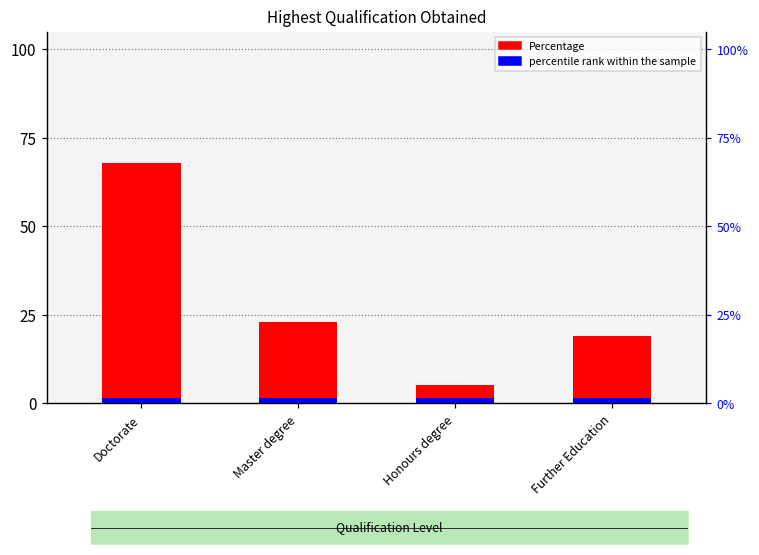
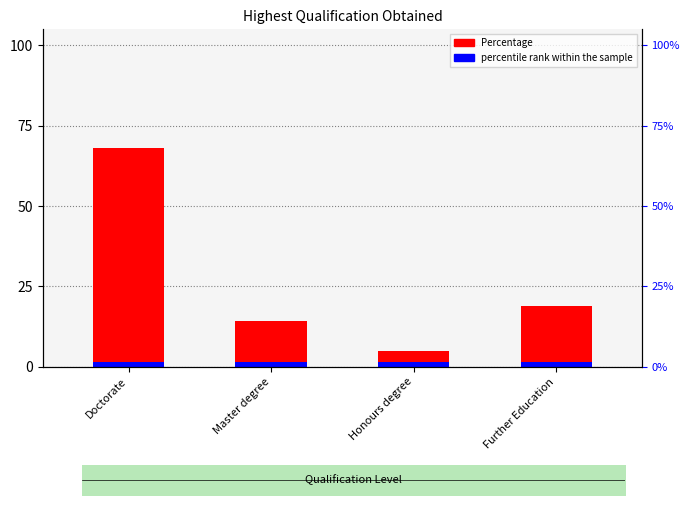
  {
    "Highest Qualification Obtained": {
      "Percentage": {
        "Doctorate": 68,
-       "Master degree": 23,
+       "Master degree": 14,
        "Honours degree": 5,
        "Further Education": 19
      }
    }
  }
